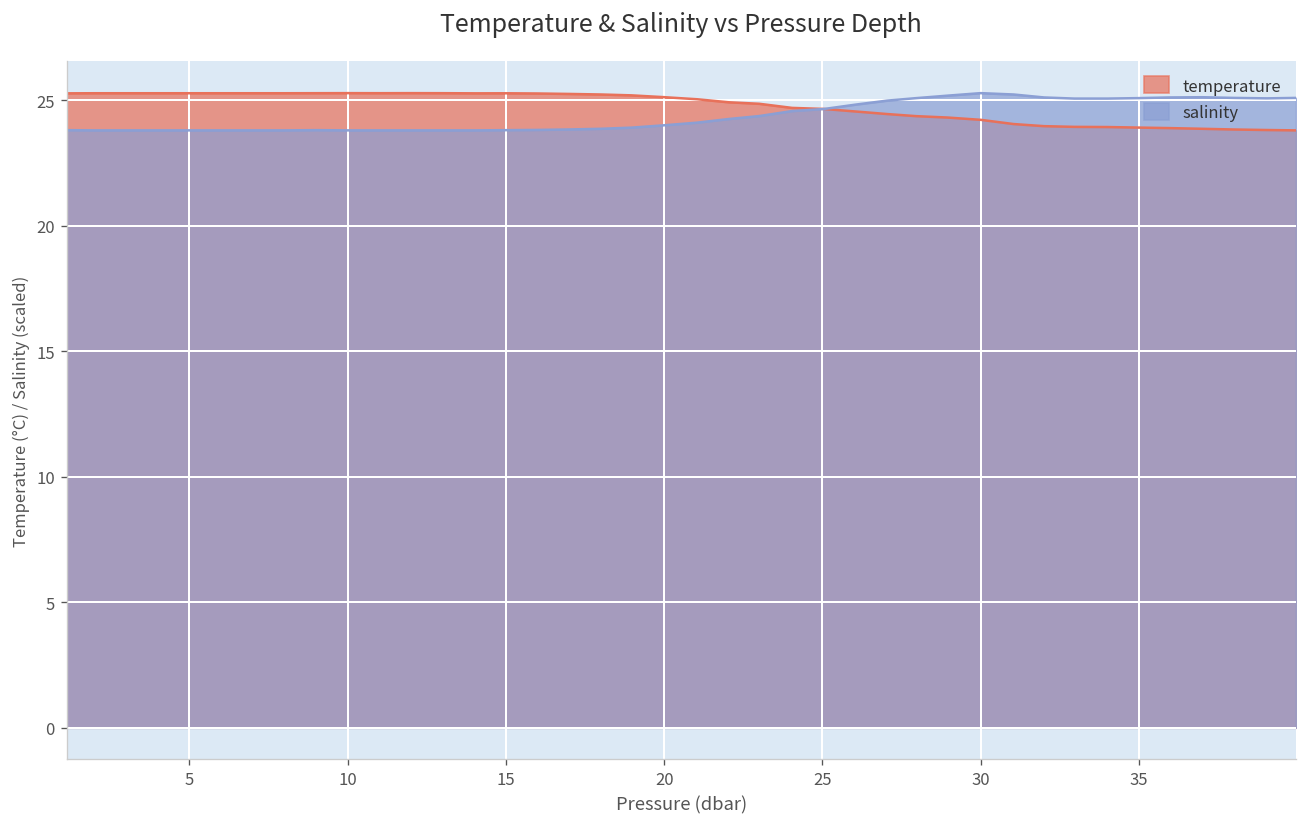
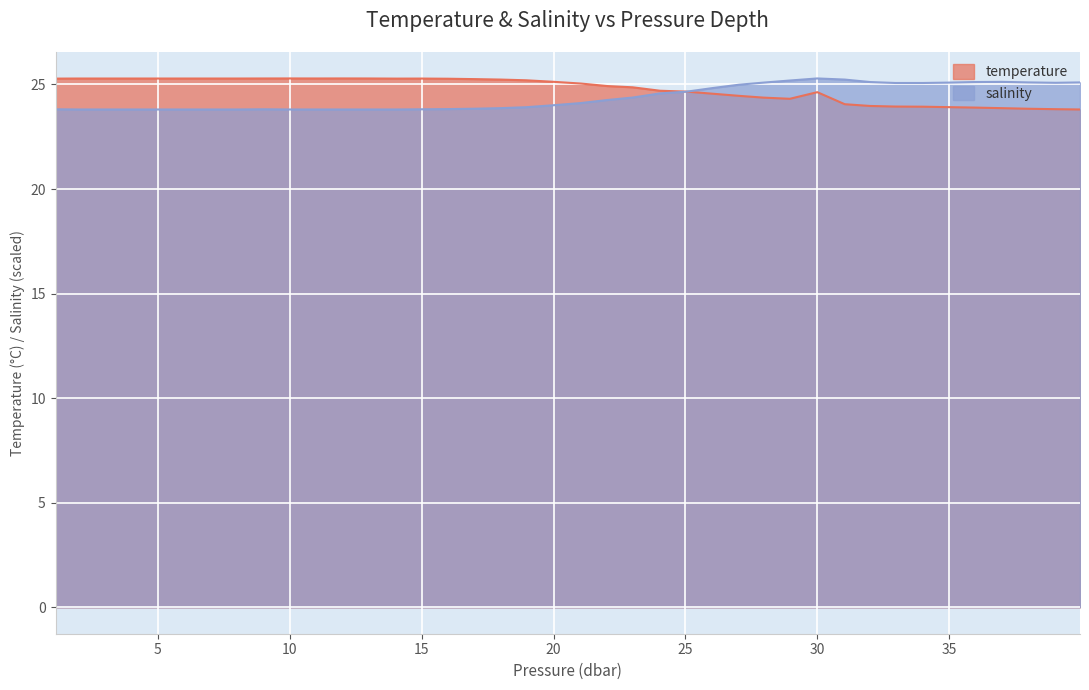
  {
    "temperature": {
      "10": 25.3,
-     "30": 24.2
+     "30": 24.6
    },
    "salinity": {
      "10": 23.8,
      "30": 25.3
    }
  }
